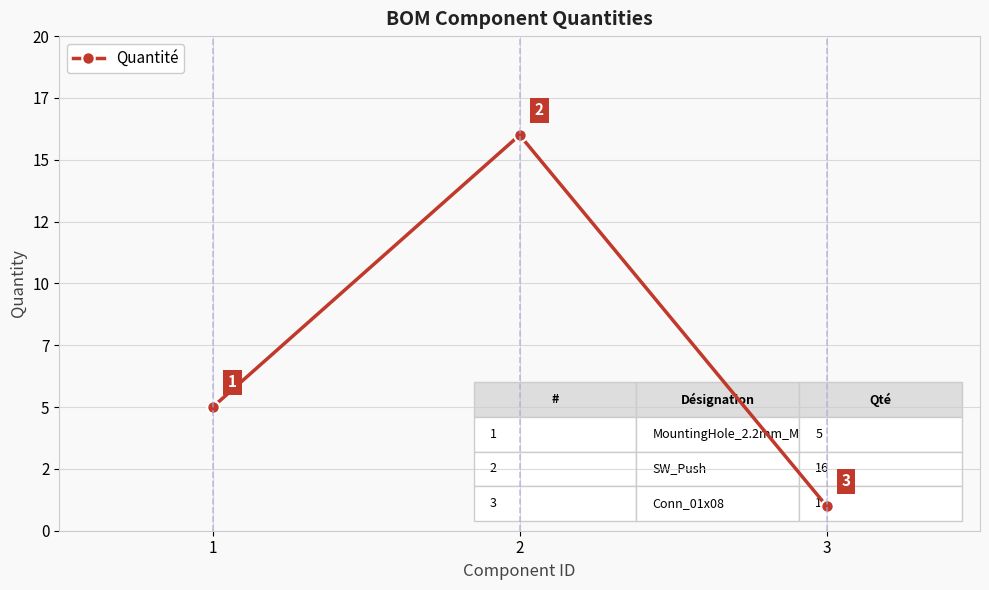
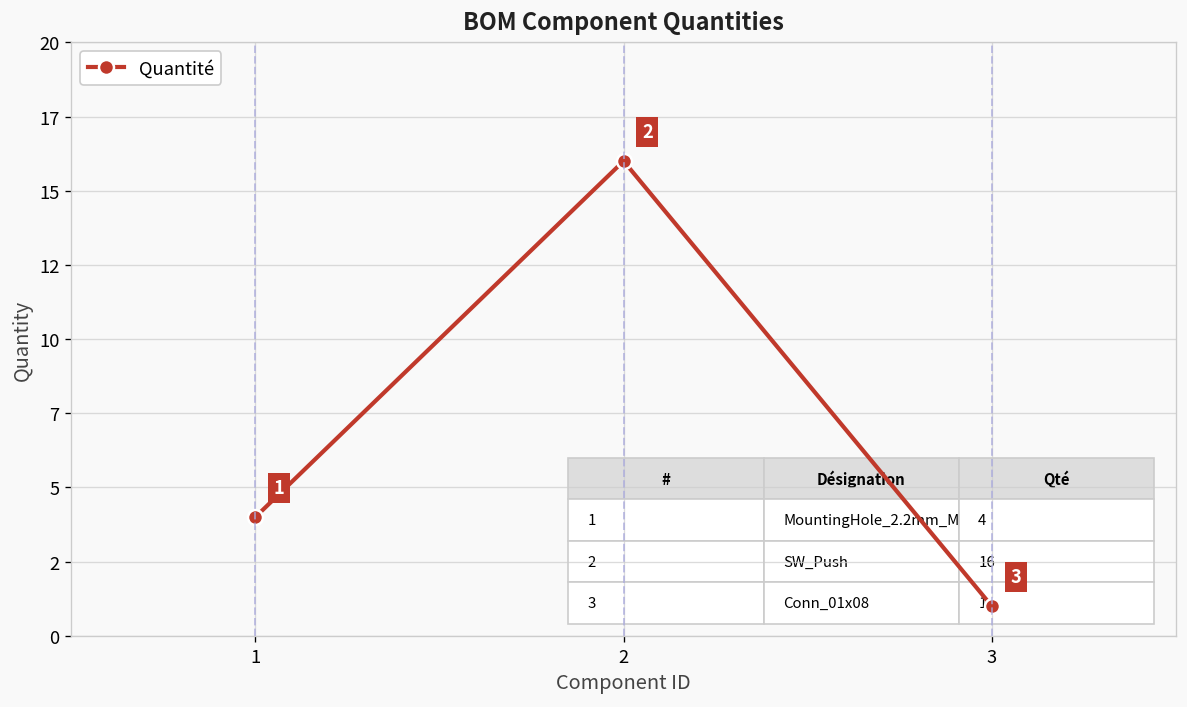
  {
-   "1": 5,
+   "1": 4,
    "3": 1
  }
